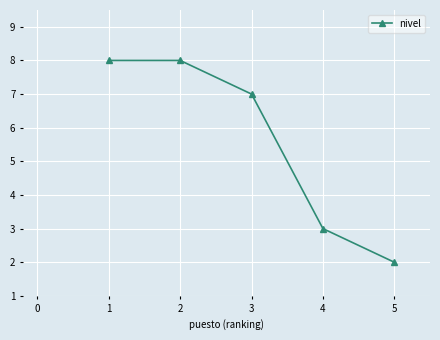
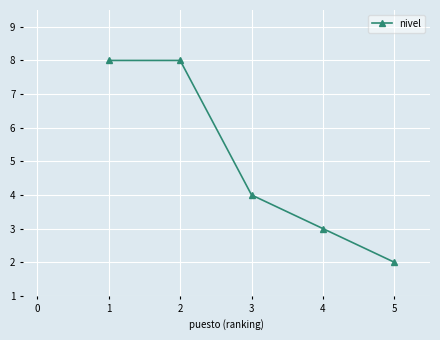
  {
    "1": 8,
    "2": 8,
-   "3": 7,
+   "3": 4,
    "4": 3,
    "5": 2
  }
